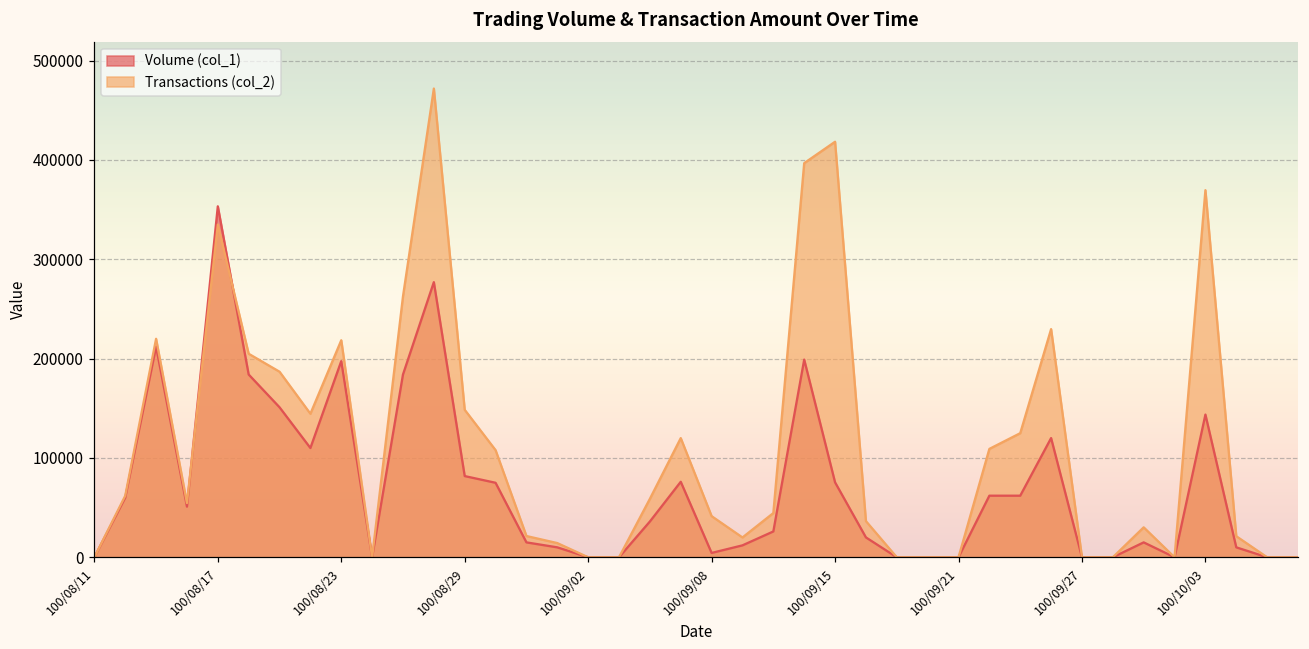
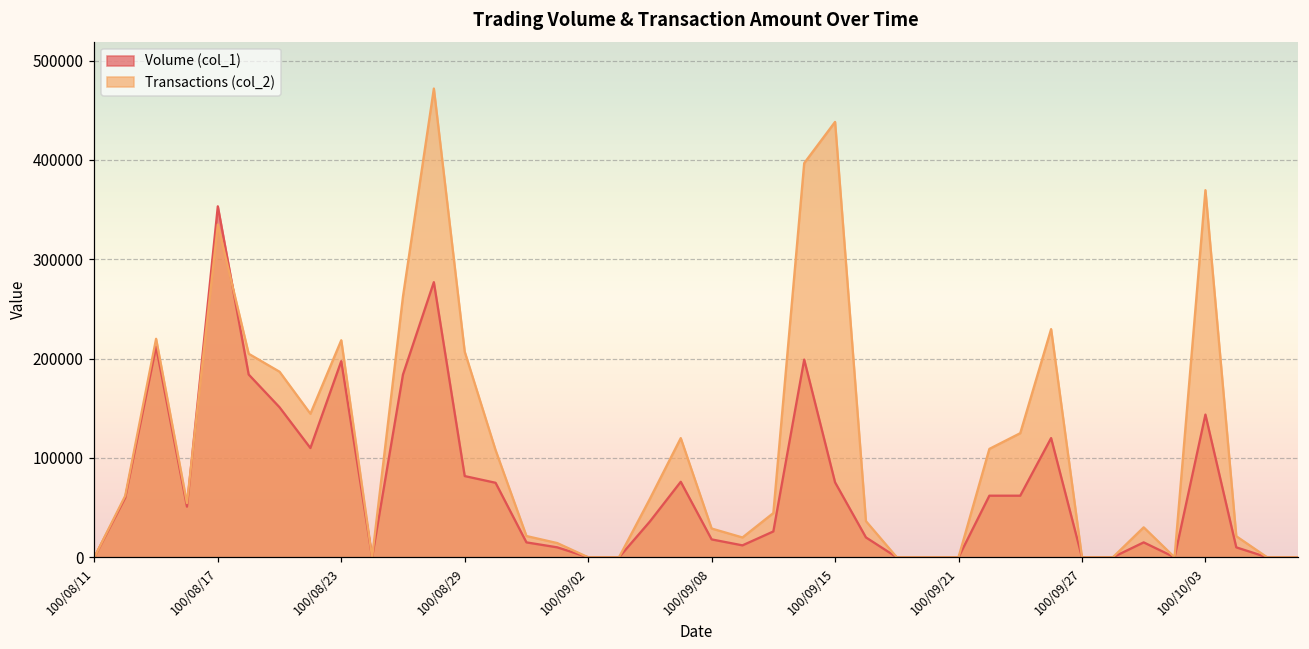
  {
    "Volume (col_1)": {
      "100/08/17": 350000,
      "100/08/23": 200000,
      "100/08/29": 80000,
-     "100/09/08": 0,
+     "100/09/08": 20000,
      "100/09/15": 80000,
      "100/10/03": 140000
    },
    "Transactions (col_2)": {
      "100/08/17": 330000,
      "100/08/23": 220000,
-     "100/08/29": 150000,
-     "100/09/08": 40000,
-     "100/09/15": 420000,
+     "100/08/29": 210000,
+     "100/09/08": 30000,
+     "100/09/15": 440000,
      "100/10/03": 370000
    }
  }
